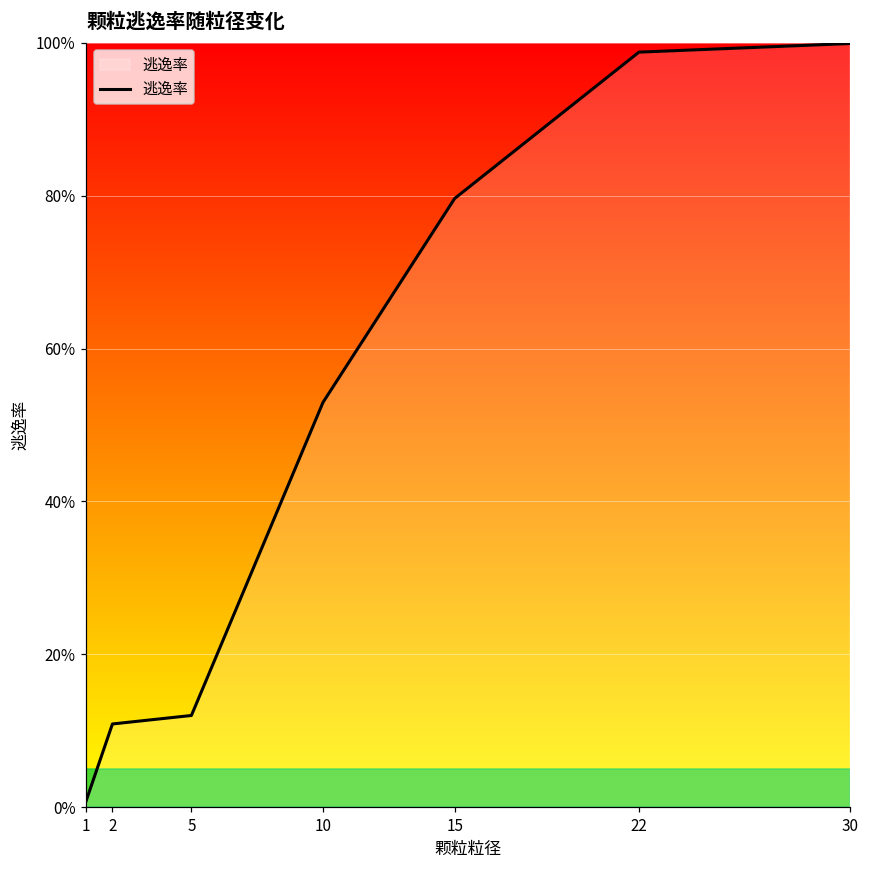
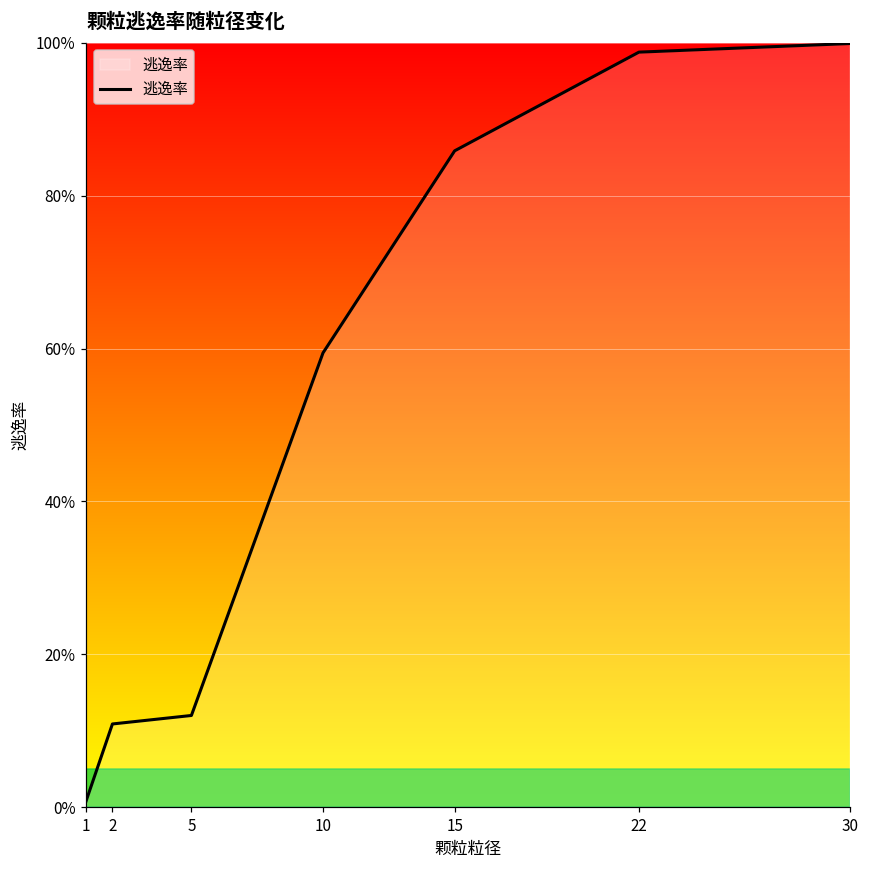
  {
    "2": "11%",
    "5": "12%",
-   "10": "53%",
-   "15": "80%",
+   "10": "59%",
+   "15": "86%",
    "22": "99%",
    "30": "100%"
  }
